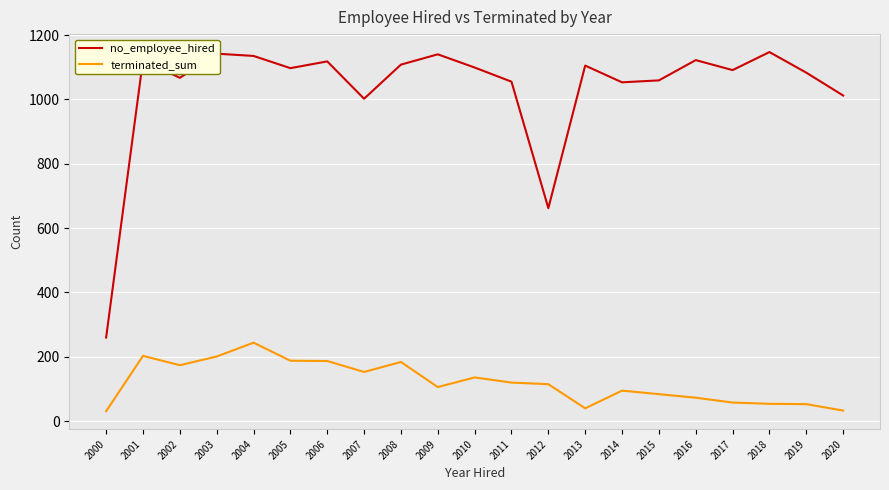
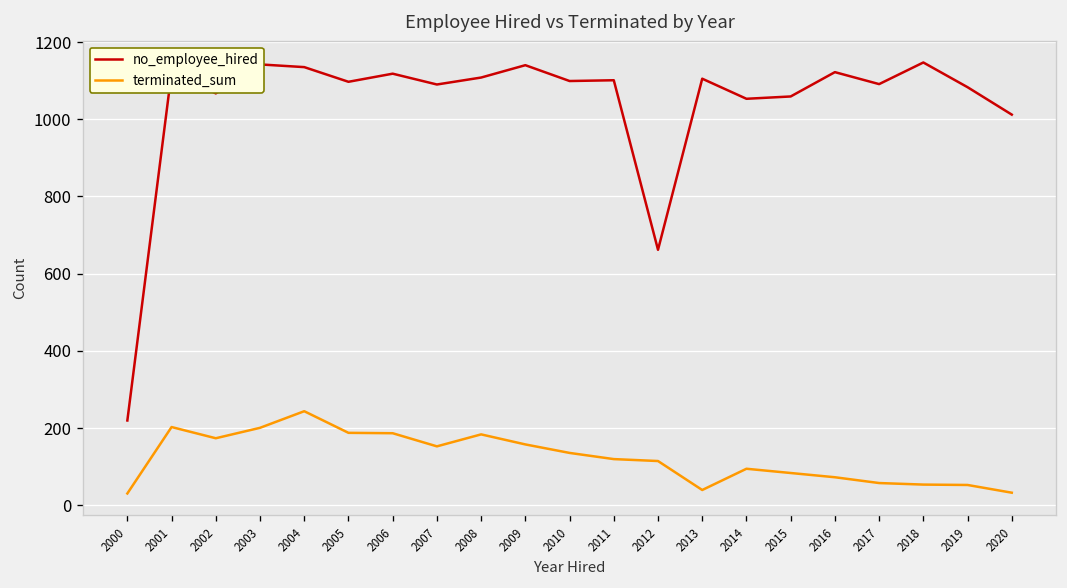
  {
    "no_employee_hired": {
-     "2000": 260,
+     "2000": 220,
      "2002": 1070,
      "2004": 1140,
      "2005": 1100,
      "2006": 1120,
-     "2007": 1000,
+     "2007": 1090,
      "2008": 1110,
      "2009": 1140,
      "2010": 1100,
-     "2011": 1060,
+     "2011": 1100,
      "2012": 660,
      "2013": 1110,
      "2014": 1050,
      "2015": 1060,
      "2016": 1120,
      "2017": 1090,
      "2018": 1150,
      "2019": 1080,
      "2020": 1010
    },
    "terminated_sum": {
      "2000": 30,
      "2001": 200,
      "2002": 170,
      "2003": 200,
      "2004": 240,
      "2005": 190,
      "2006": 190,
      "2007": 150,
      "2008": 180,
-     "2009": 110,
+     "2009": 160,
      "2010": 140,
      "2011": 120,
      "2012": 120,
      "2013": 40,
      "2014": 100,
      "2015": 80,
      "2016": 70,
      "2017": 60,
      "2018": 50,
      "2019": 50,
      "2020": 30
    }
  }
